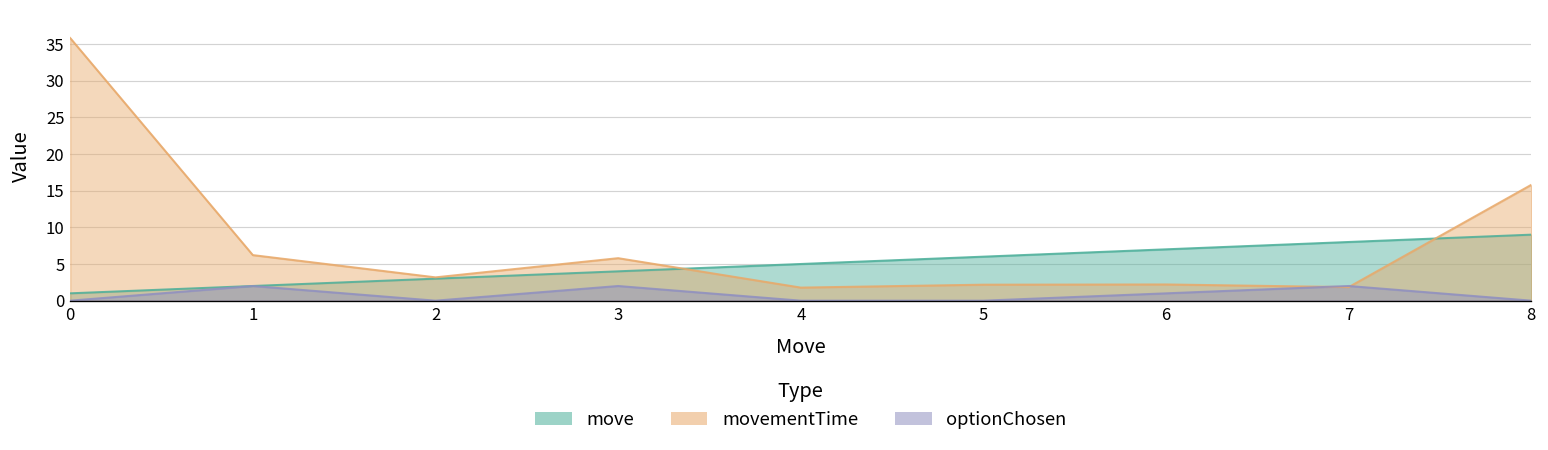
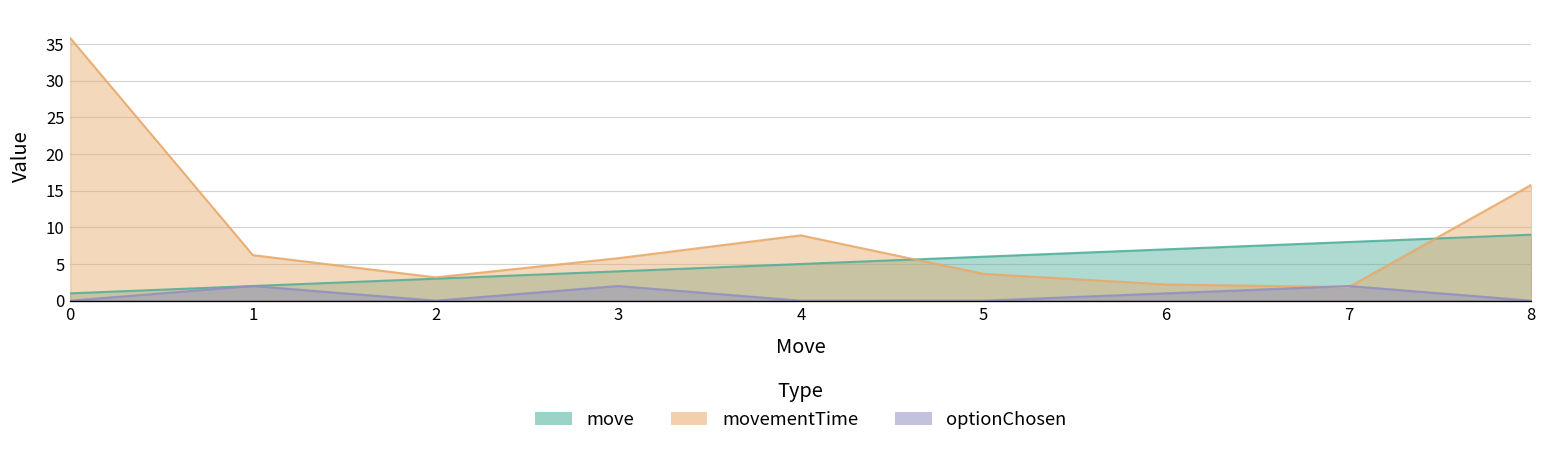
  {
    "movementTime": {
      "0": 36,
      "1": 6,
      "3": 6,
-     "4": 2,
-     "5": 2,
+     "4": 9,
+     "5": 4,
      "6": 2,
      "8": 16
    }
  }
